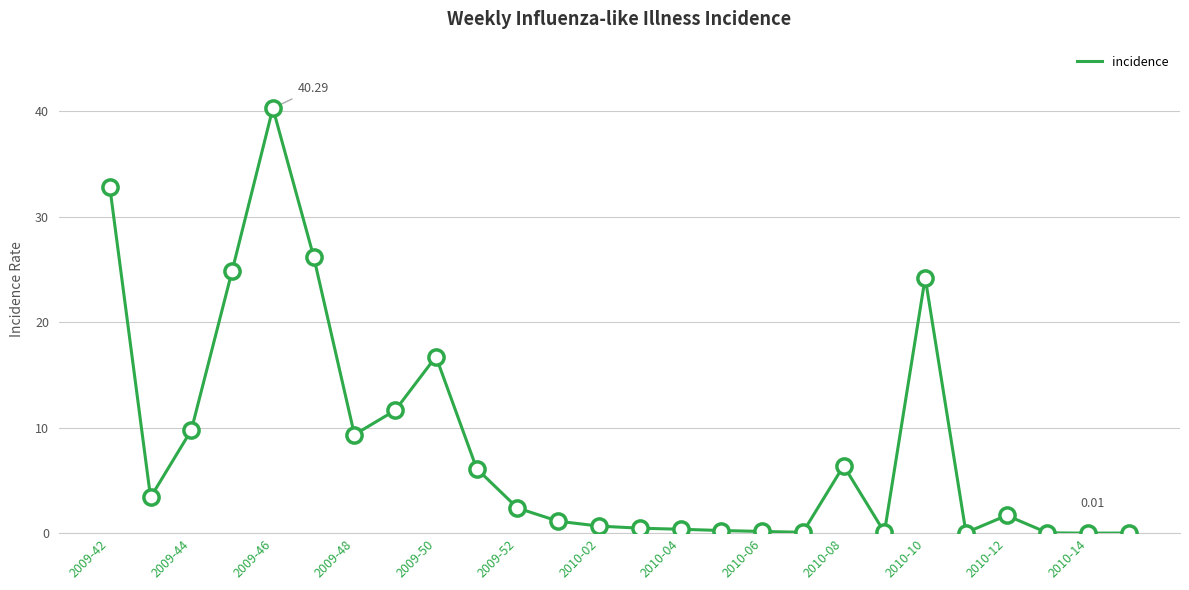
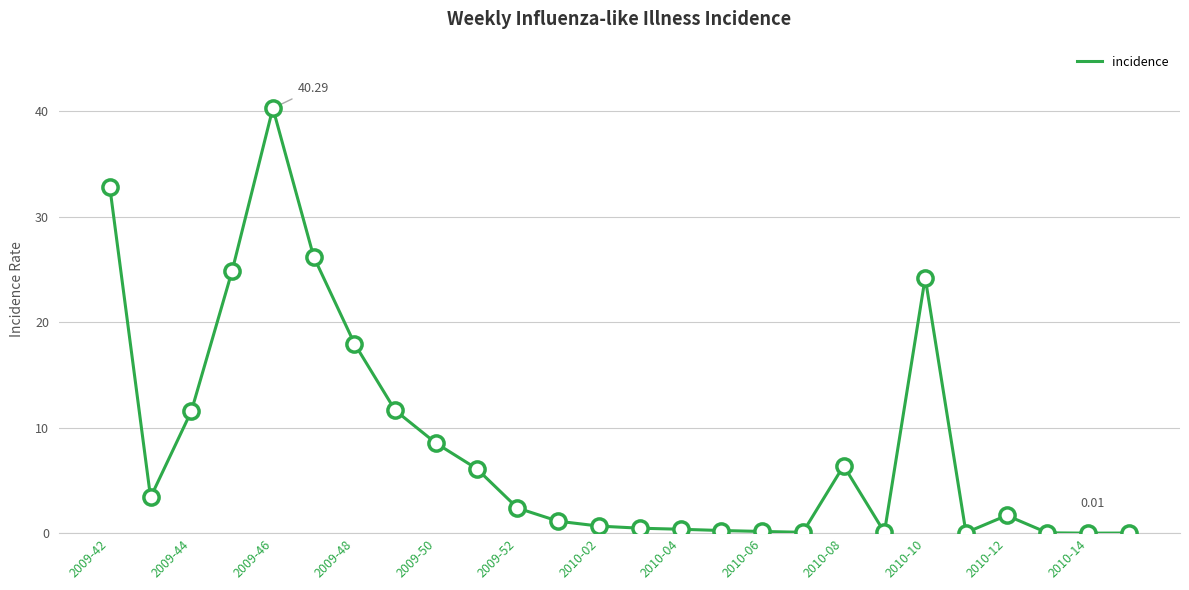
  {
    "2009-42": 32.8,
-   "2009-44": 9.8,
-   "2009-48": 9.3,
-   "2009-50": 16.7,
+   "2009-44": 11.6,
+   "2009-48": 18.0,
+   "2009-50": 8.5,
    "2009-52": 2.4,
    "2010-02": 0.7,
    "2010-04": 0.4,
    "2010-06": 0.2,
    "2010-08": 6.4,
    "2010-10": 24.2,
    "2010-12": 1.7
  }
